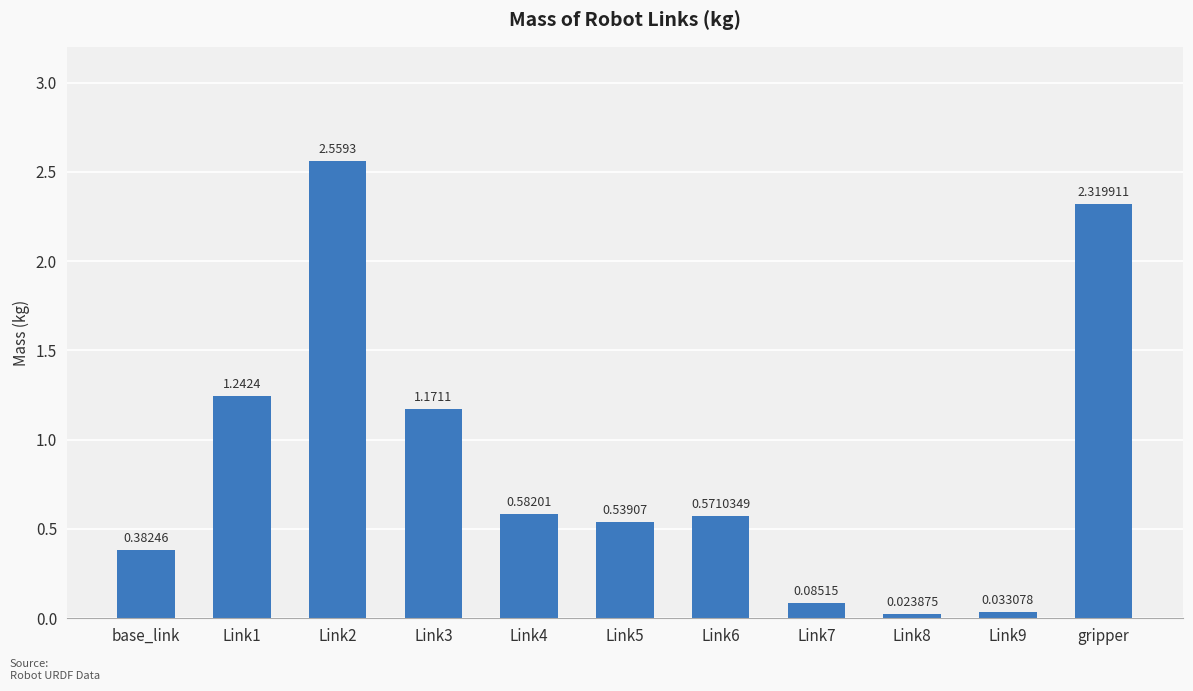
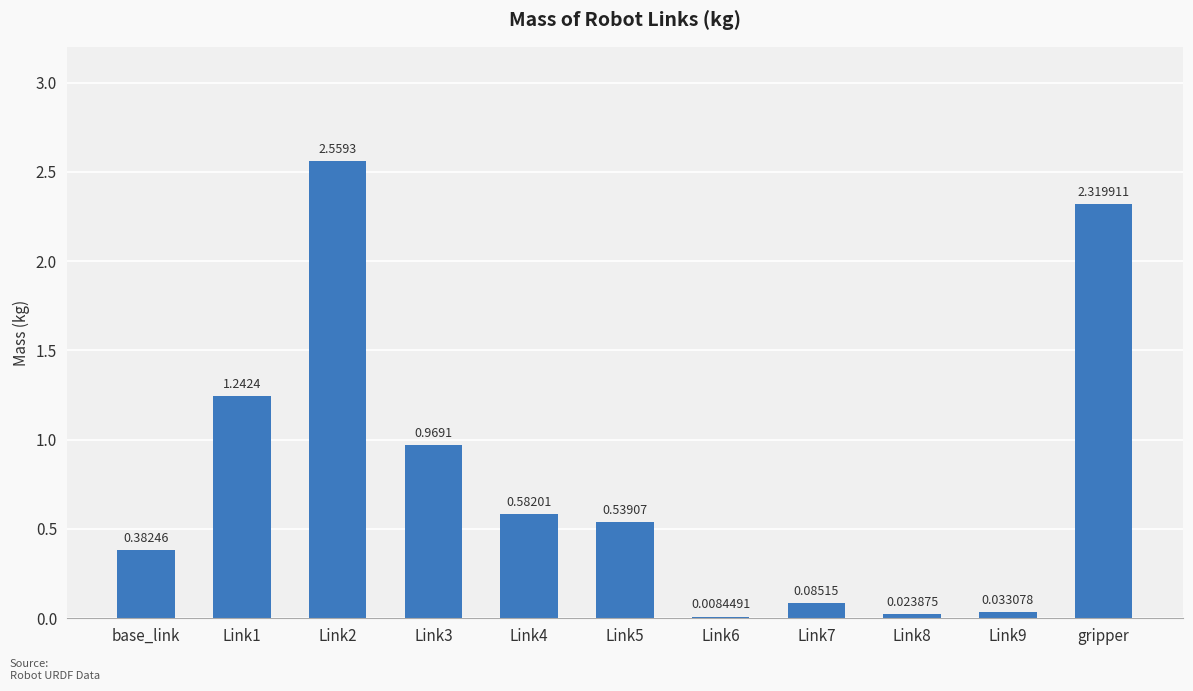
  {
    "base_link": 0.38246,
    "Link1": 1.2424,
    "Link2": 2.5593,
-   "Link3": 1.1711,
+   "Link3": 0.9691,
    "Link4": 0.58201,
    "Link5": 0.53907,
-   "Link6": 0.5710349,
+   "Link6": 0.0084491,
    "Link7": 0.08515,
    "Link8": 0.023875,
    "Link9": 0.033078,
    "gripper": 2.319911
  }
